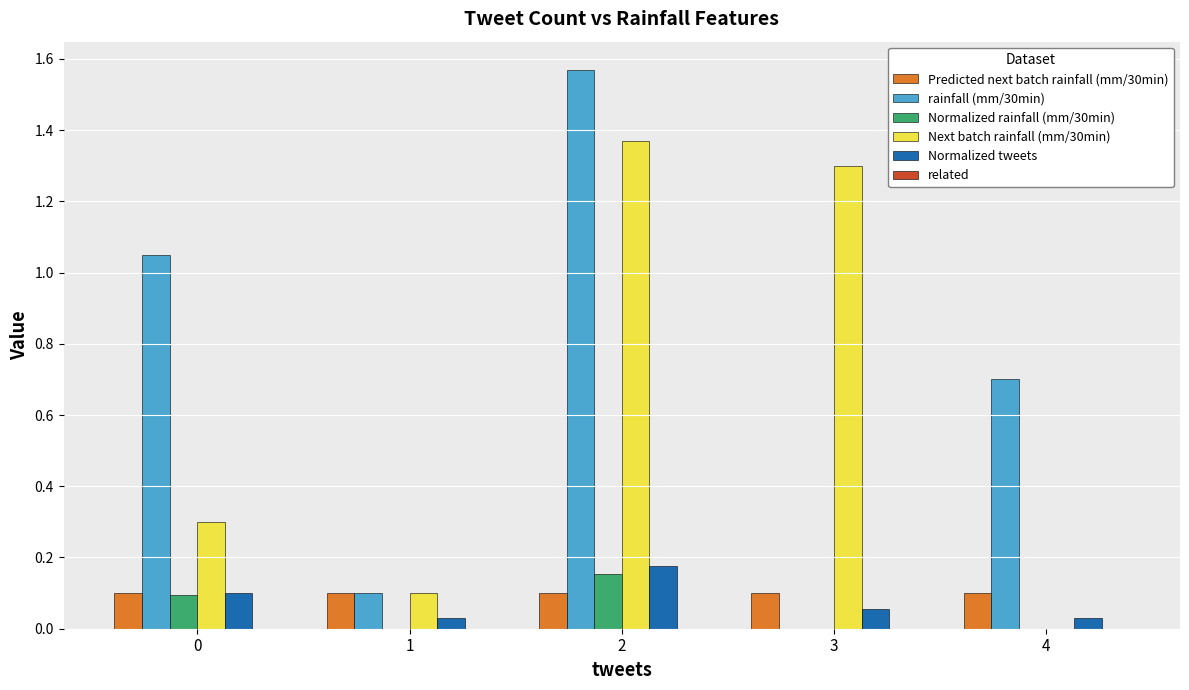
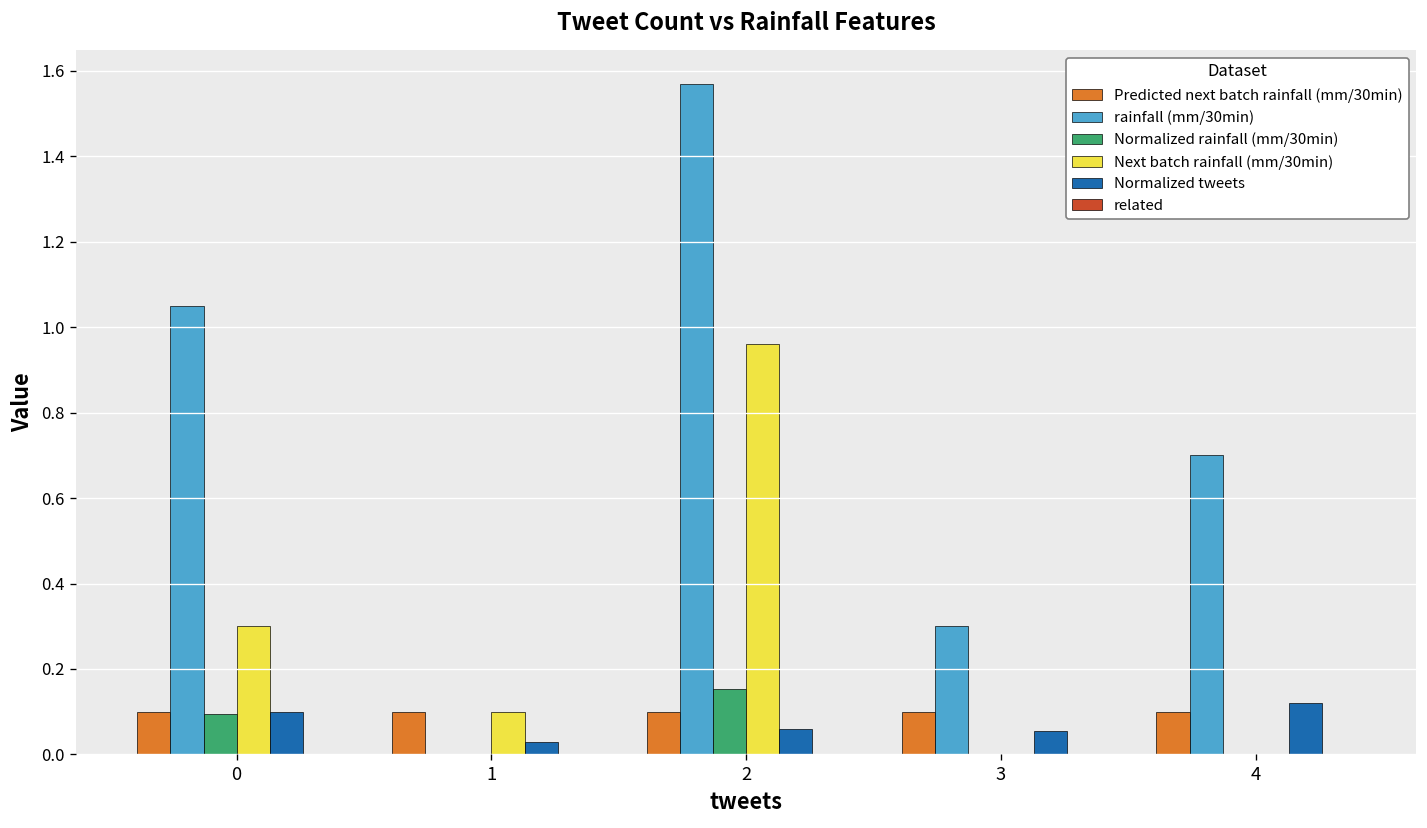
  {
    "rainfall (mm/30min)": {
      "0": 1.05,
-     "1": 0.1,
+     "1": 0.0,
      "2": 1.57,
-     "3": 0.0,
+     "3": 0.3,
      "4": 0.7
    },
    "Normalized rainfall (mm/30min)": {
      "0": 0.10,
      "1": 0.00,
      "2": 0.15,
      "3": 0.00,
      "4": 0.00
    },
    "Next batch rainfall (mm/30min)": {
      "0": 0.30,
      "1": 0.10,
-     "2": 1.37,
-     "3": 1.3,
+     "2": 0.96,
+     "3": 0.0,
      "4": 0.00
    },
    "Normalized tweets": {
      "0": 0.10,
      "1": 0.03,
-     "2": 0.18,
+     "2": 0.06,
      "3": 0.05,
-     "4": 0.03
+     "4": 0.12
    }
  }
